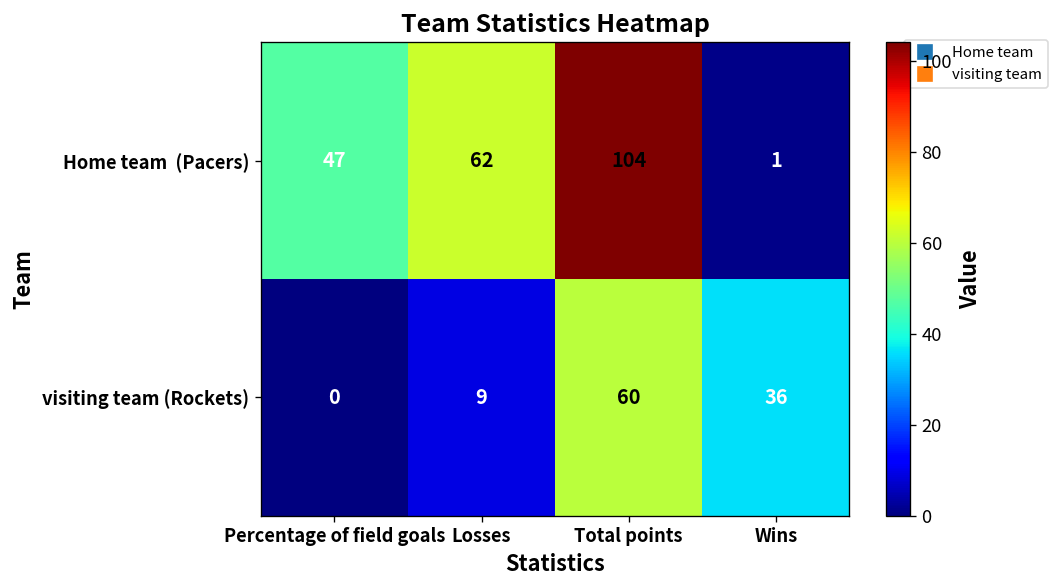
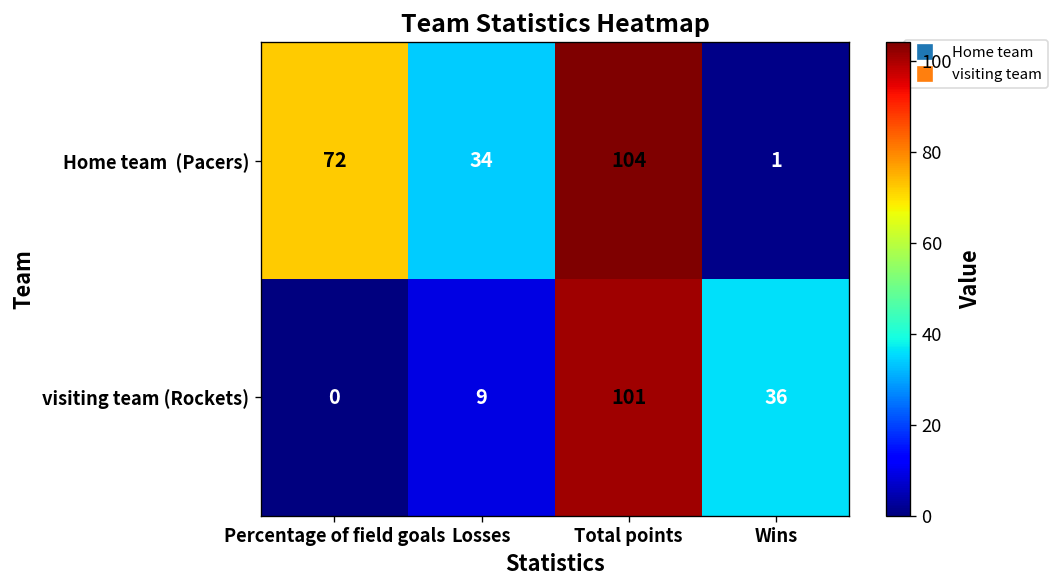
  {
    "Home team (Pacers)": {
-     "Percentage of field goals": 47,
-     "Losses": 62,
+     "Percentage of field goals": 72,
+     "Losses": 34,
      "Total points": 104,
      "Wins": 1
    },
    "visiting team (Rockets)": {
      "Percentage of field goals": 0,
      "Losses": 9,
-     "Total points": 60,
+     "Total points": 101,
      "Wins": 36
    }
  }
